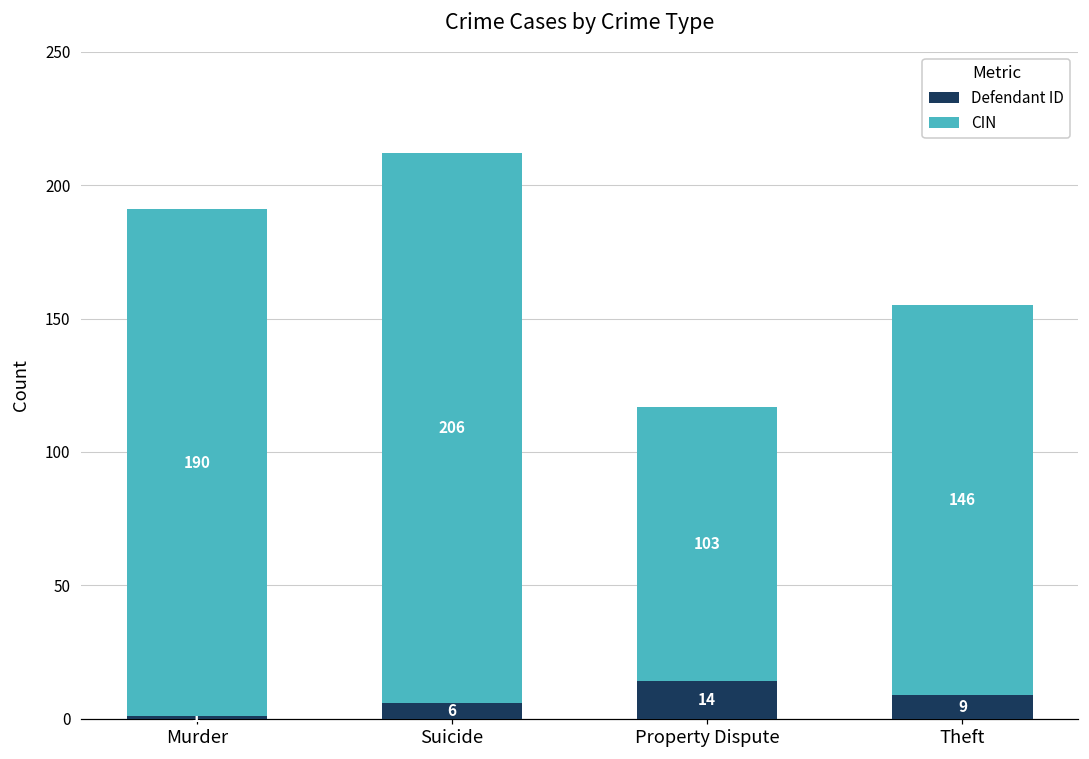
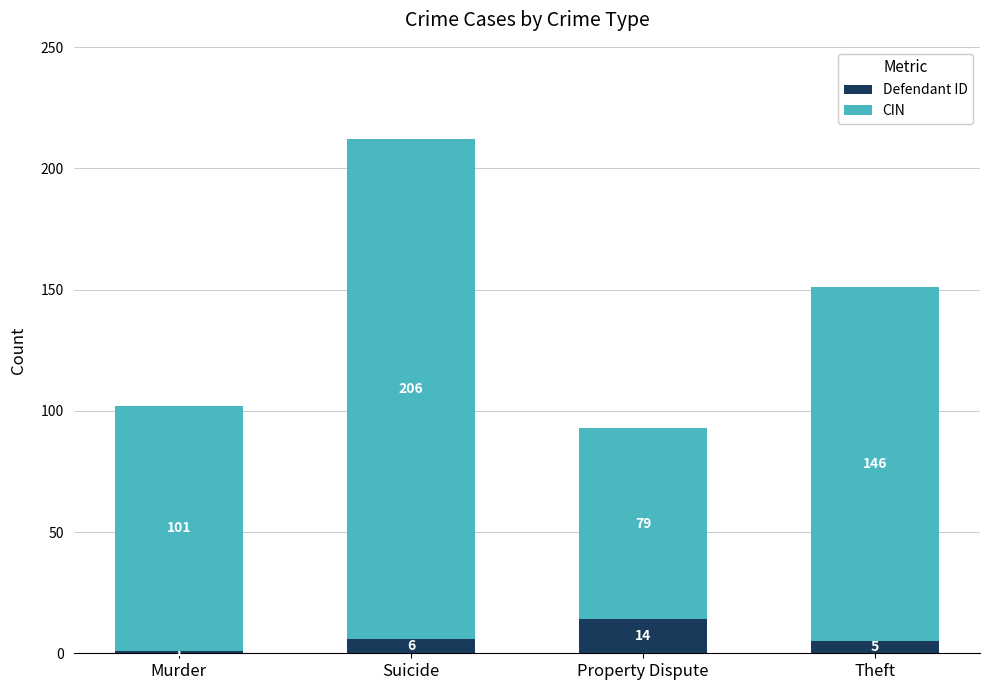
  {
    "Defendant ID": {
      "Murder": 1,
      "Suicide": 6,
      "Property Dispute": 14,
-     "Theft": 9
+     "Theft": 5
    },
    "CIN": {
-     "Murder": 190,
+     "Murder": 101,
      "Suicide": 206,
-     "Property Dispute": 103,
+     "Property Dispute": 79,
      "Theft": 146
    }
  }
